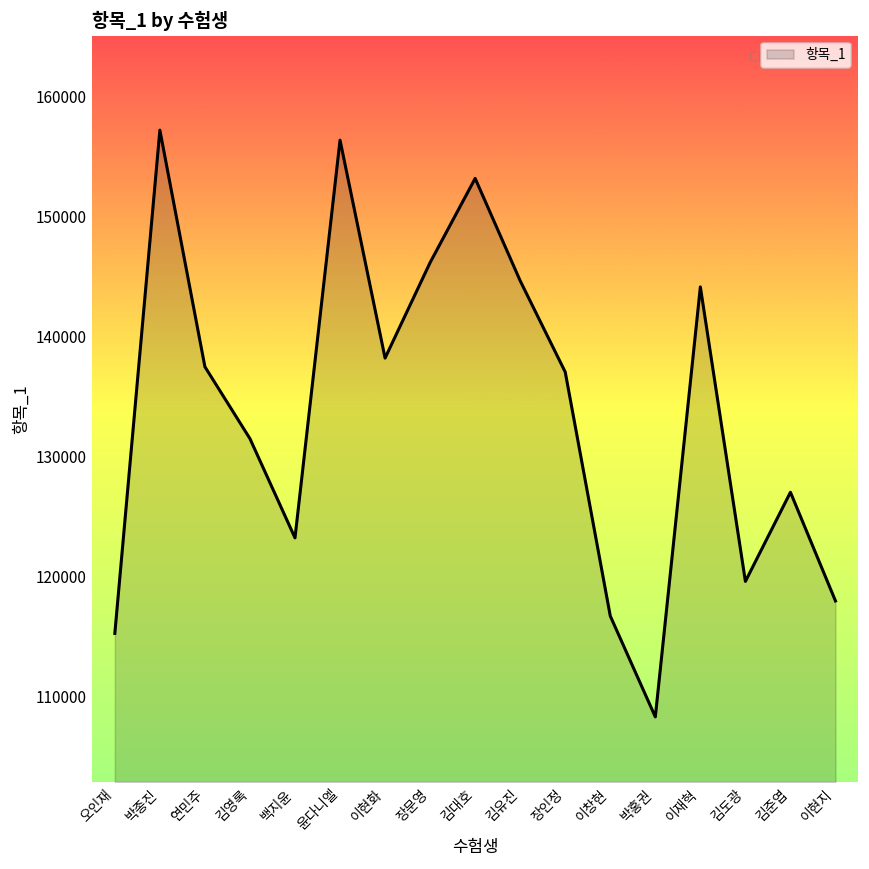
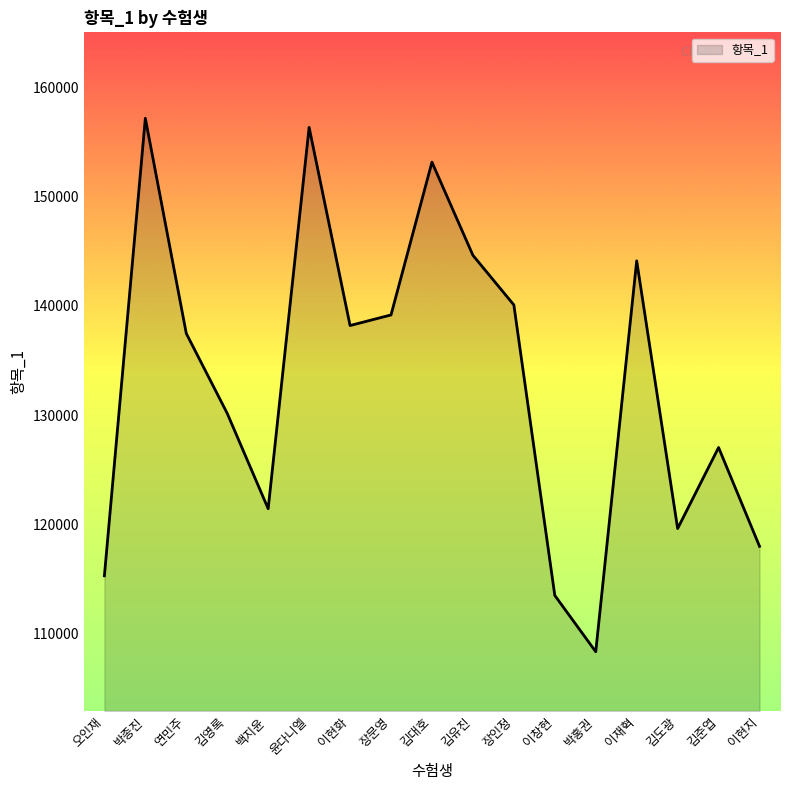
  {
    "오인재": 115300,
    "박종진": 157200,
    "연민주": 137500,
-   "김영록": 131500,
-   "백지윤": 123200,
+   "김영록": 130200,
+   "백지윤": 121400,
    "윤다니엘": 156400,
    "이현화": 138200,
-   "장문영": 146200,
+   "장문영": 139200,
    "김대호": 153200,
    "김유진": 144600,
-   "장인정": 137000,
-   "이창현": 116700,
+   "장인정": 140100,
+   "이창현": 113500,
    "박홍권": 108300,
    "이재혁": 144100,
    "김도광": 119600,
    "김준엽": 127000,
    "이현지": 118000
  }
